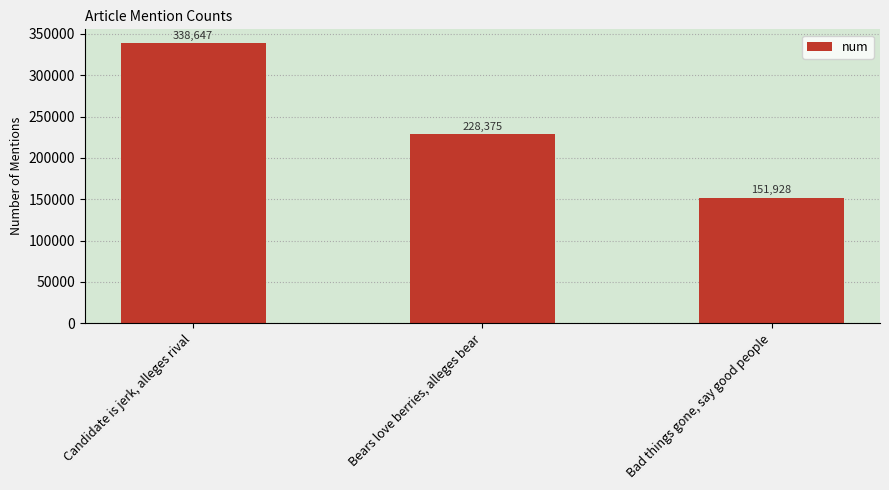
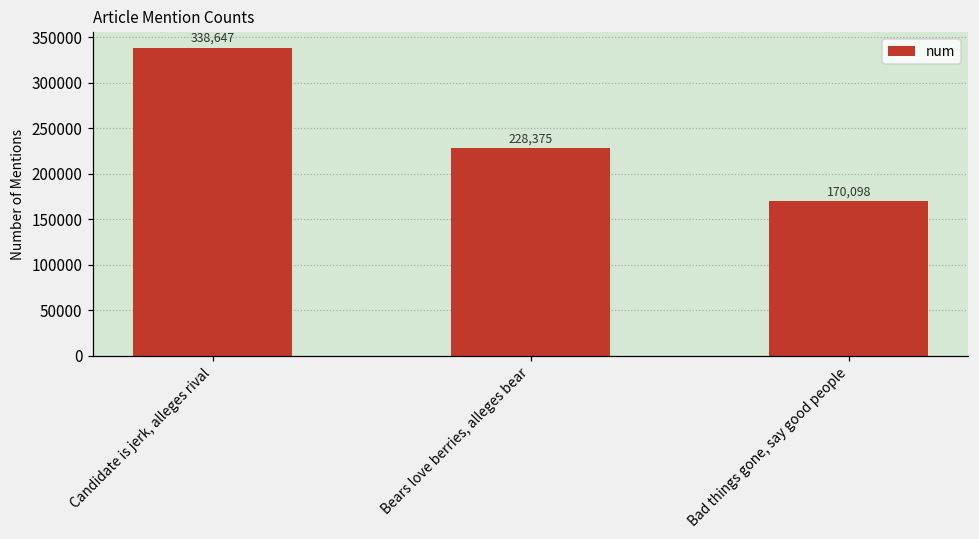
  {
    "Candidate is jerk, alleges rival": "338,647",
    "Bears love berries, alleges bear": "228,375",
-   "Bad things gone, say good people": "151,928"
+   "Bad things gone, say good people": "170,098"
  }
